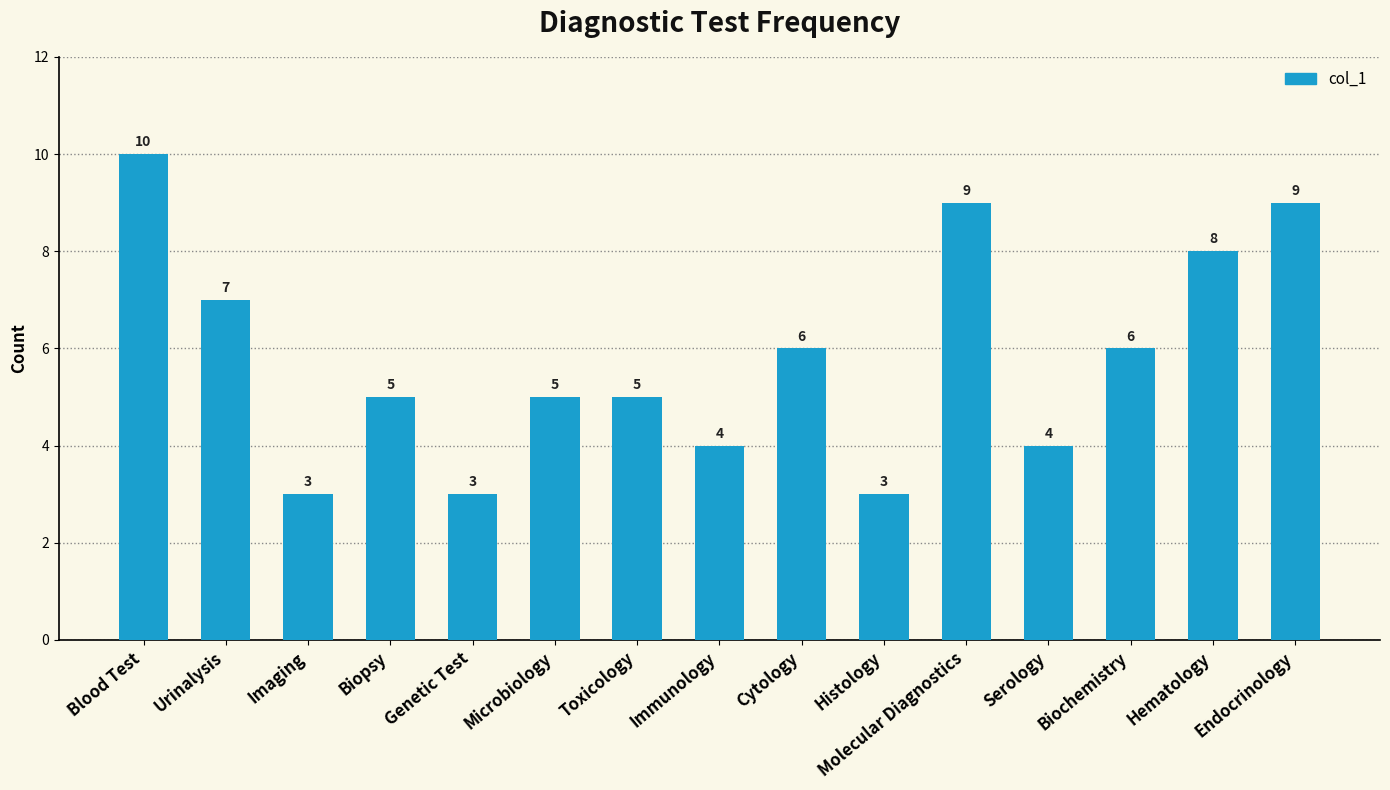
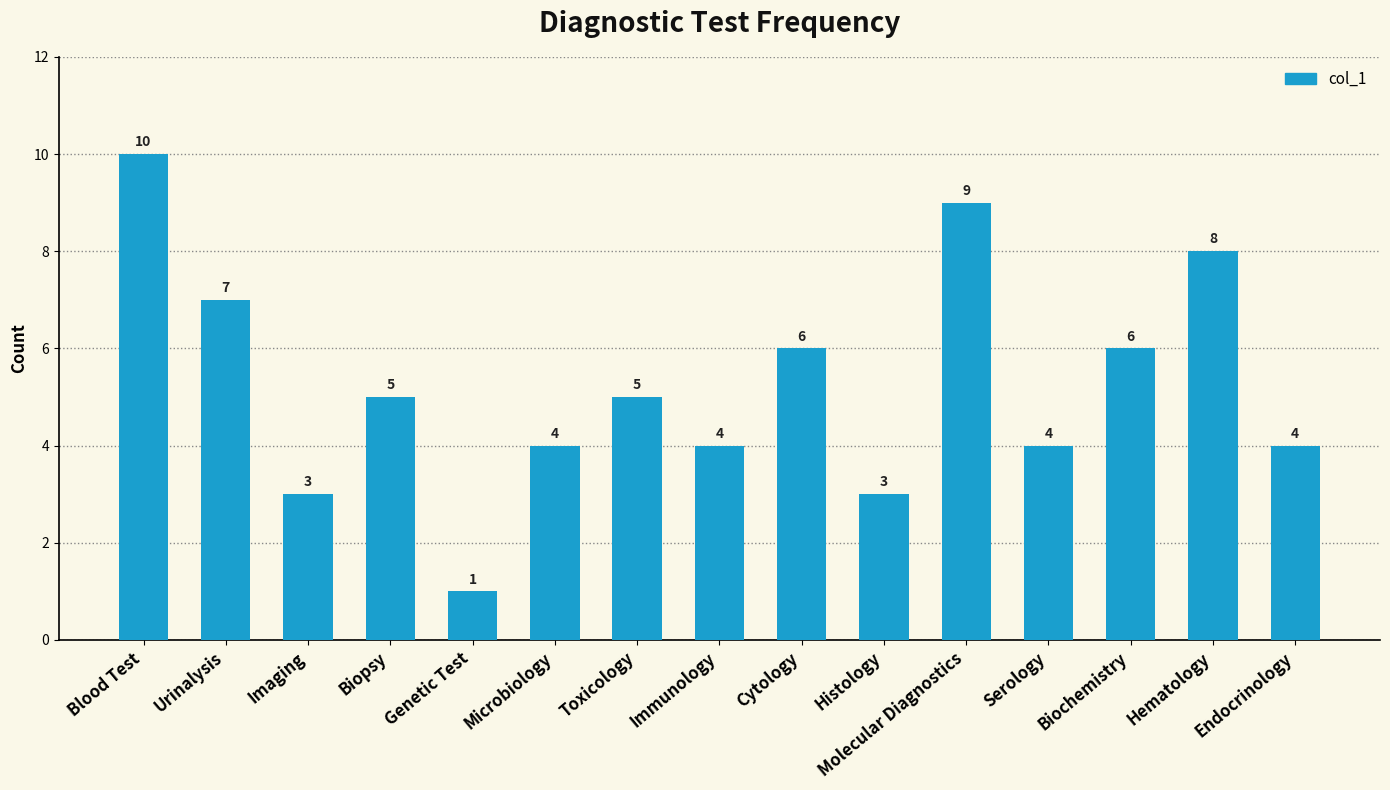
  {
    "Blood Test": 10,
    "Urinalysis": 7,
    "Imaging": 3,
    "Biopsy": 5,
-   "Genetic Test": 3,
-   "Microbiology": 5,
+   "Genetic Test": 1,
+   "Microbiology": 4,
    "Toxicology": 5,
    "Immunology": 4,
    "Cytology": 6,
    "Histology": 3,
    "Molecular Diagnostics": 9,
    "Serology": 4,
    "Biochemistry": 6,
    "Hematology": 8,
-   "Endocrinology": 9
+   "Endocrinology": 4
  }
